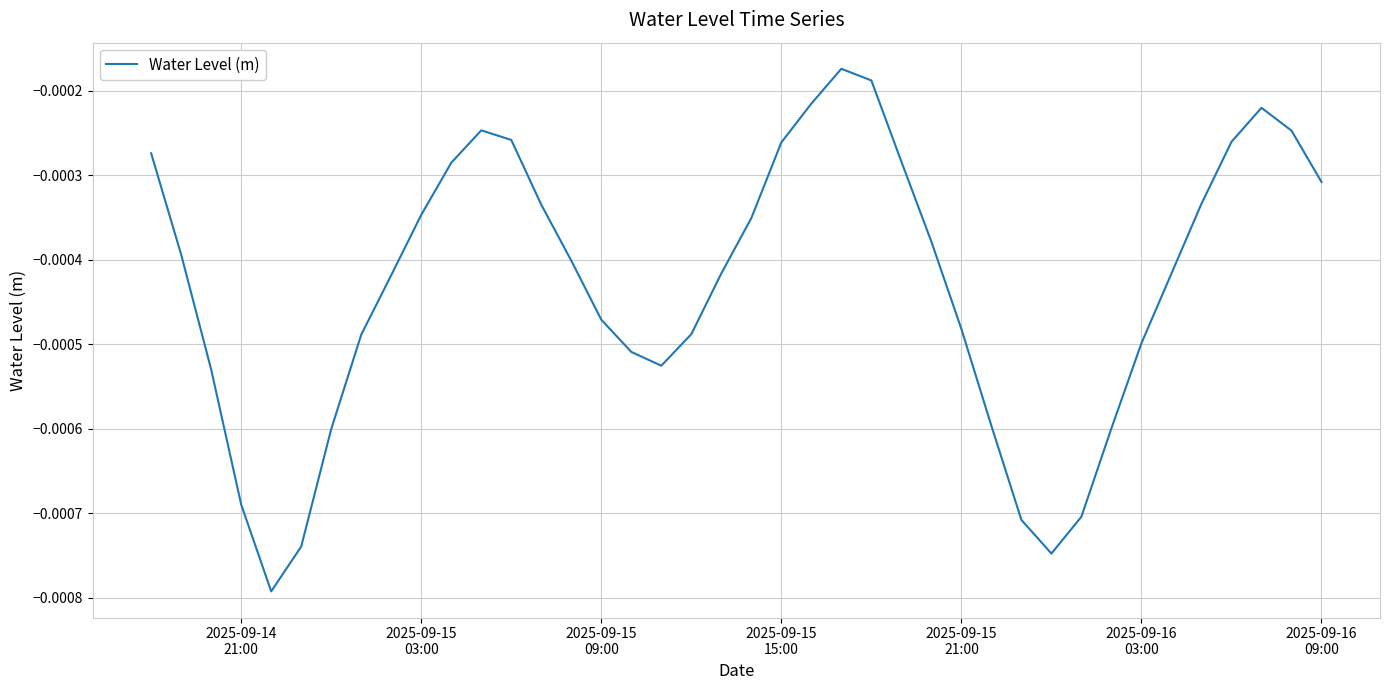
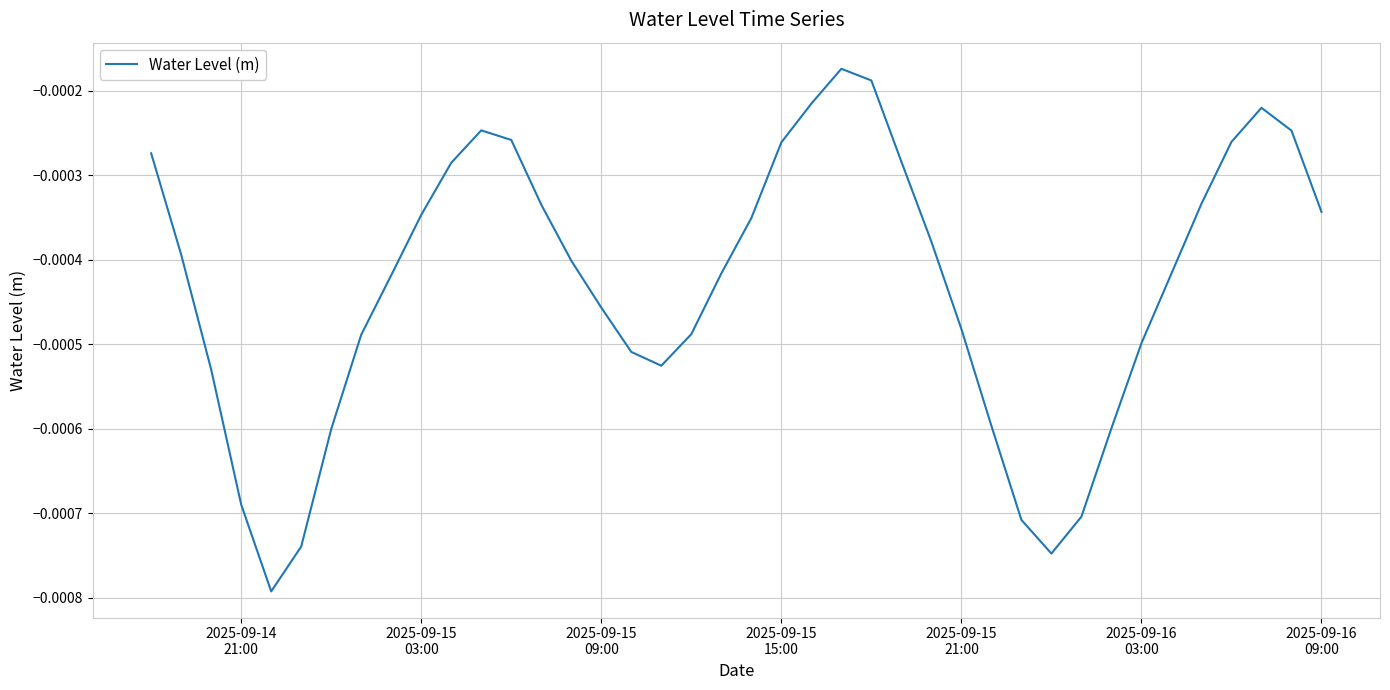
  {
    "2025-09-14 21:00": -0.00069,
    "2025-09-15 03:00": -0.00035,
-   "2025-09-15 09:00": -0.00047,
+   "2025-09-15 09:00": -0.00046,
    "2025-09-15 15:00": -0.00026,
    "2025-09-15 21:00": -0.00048,
    "2025-09-16 03:00": -0.00050,
-   "2025-09-16 09:00": -0.00031
+   "2025-09-16 09:00": -0.00034
  }
